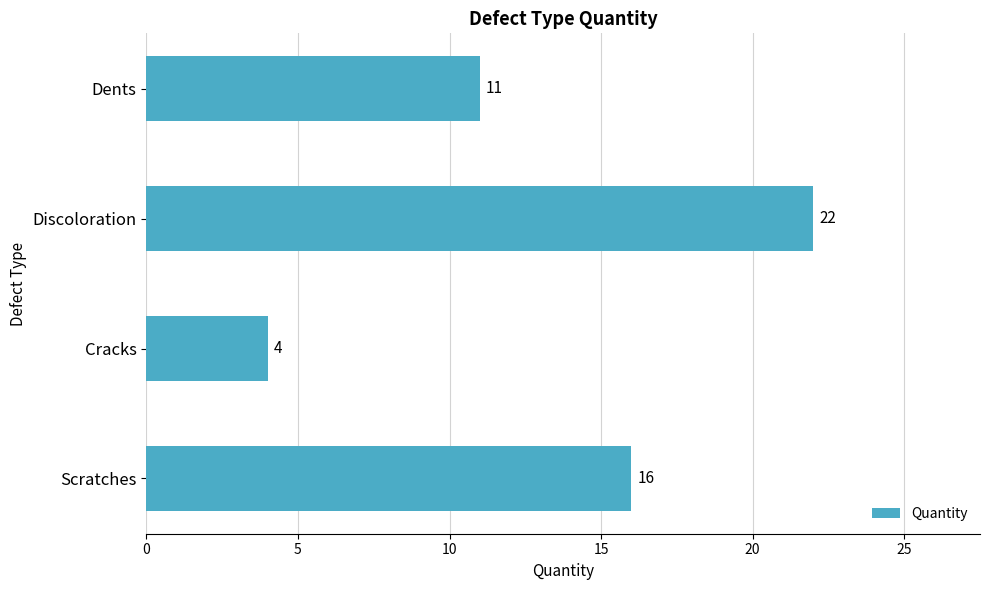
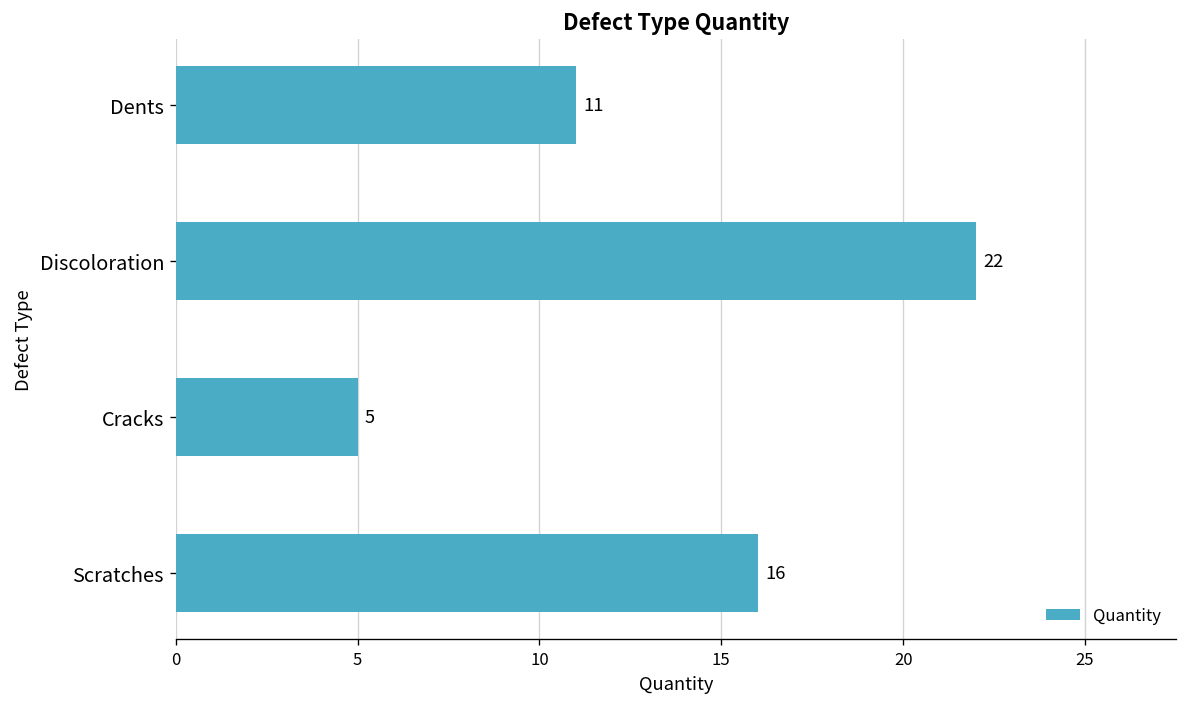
  {
    "Dents": 11,
    "Discoloration": 22,
-   "Cracks": 4,
+   "Cracks": 5,
    "Scratches": 16
  }
